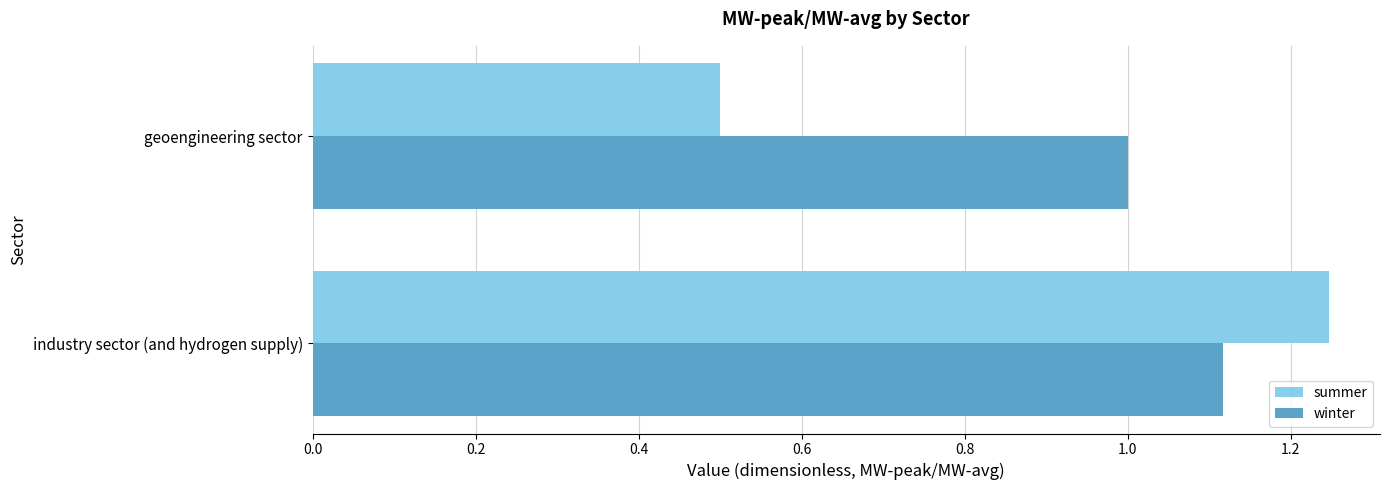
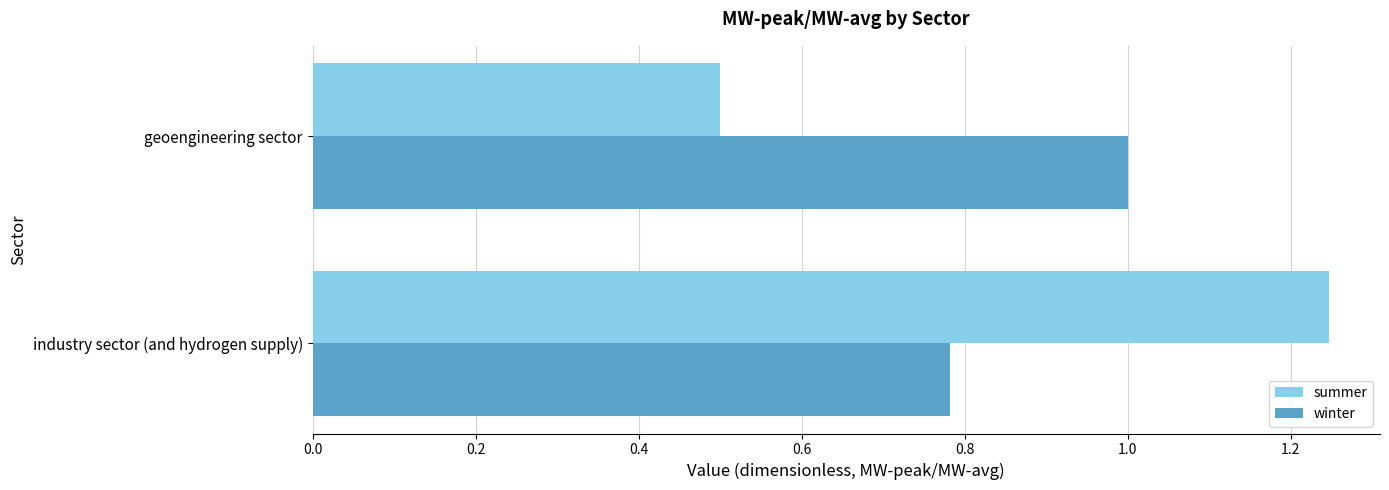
  {
    "summer": {
      "geoengineering sector": 0.50,
      "industry sector (and hydrogen supply)": 1.25
    },
    "winter": {
      "geoengineering sector": 1.00,
-     "industry sector (and hydrogen supply)": 1.12
+     "industry sector (and hydrogen supply)": 0.78
    }
  }
